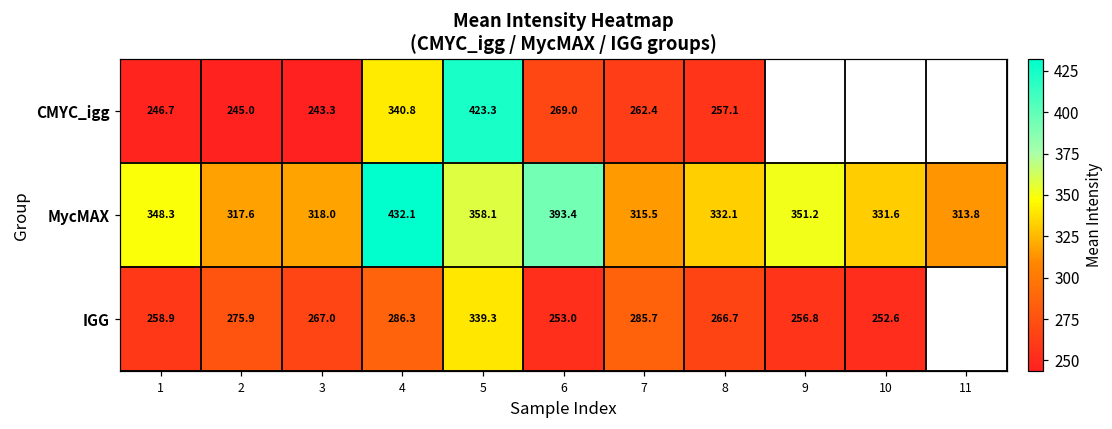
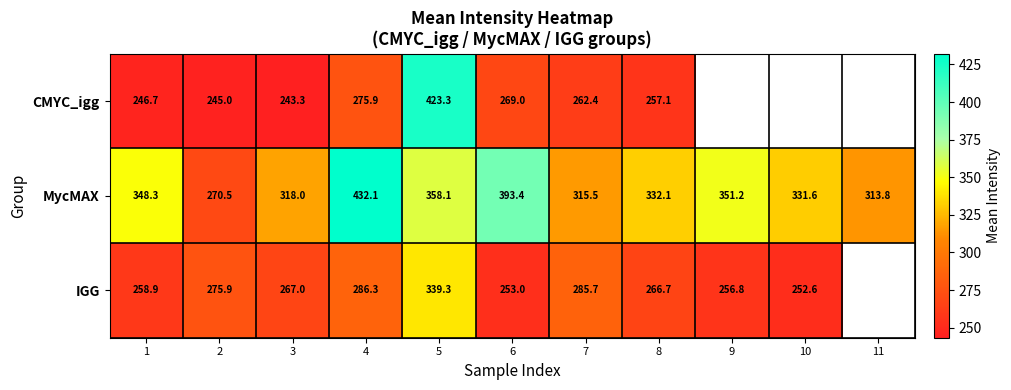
  {
    "CMYC_igg": {
      "1": 246.7,
      "2": 245.0,
      "3": 243.3,
-     "4": 340.8,
+     "4": 275.9,
      "5": 423.3,
      "6": 269.0,
      "7": 262.4,
      "8": 257.1
    },
    "MycMAX": {
      "1": 348.3,
-     "2": 317.6,
+     "2": 270.5,
      "3": 318.0,
      "4": 432.1,
      "5": 358.1,
      "6": 393.4,
      "7": 315.5,
      "8": 332.1,
      "9": 351.2,
      "10": 331.6,
      "11": 313.8
    },
    "IGG": {
      "1": 258.9,
      "2": 275.9,
      "3": 267.0,
      "4": 286.3,
      "5": 339.3,
      "6": 253.0,
      "7": 285.7,
      "8": 266.7,
      "9": 256.8,
      "10": 252.6
    }
  }
